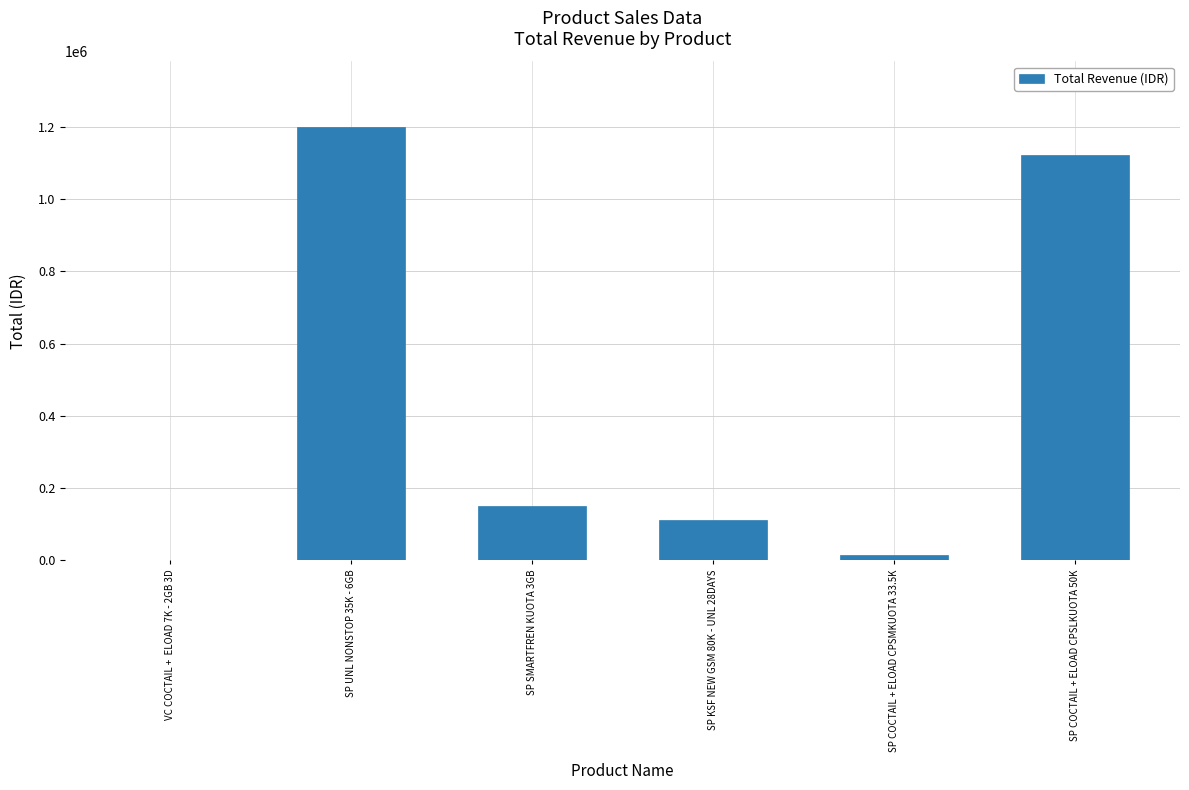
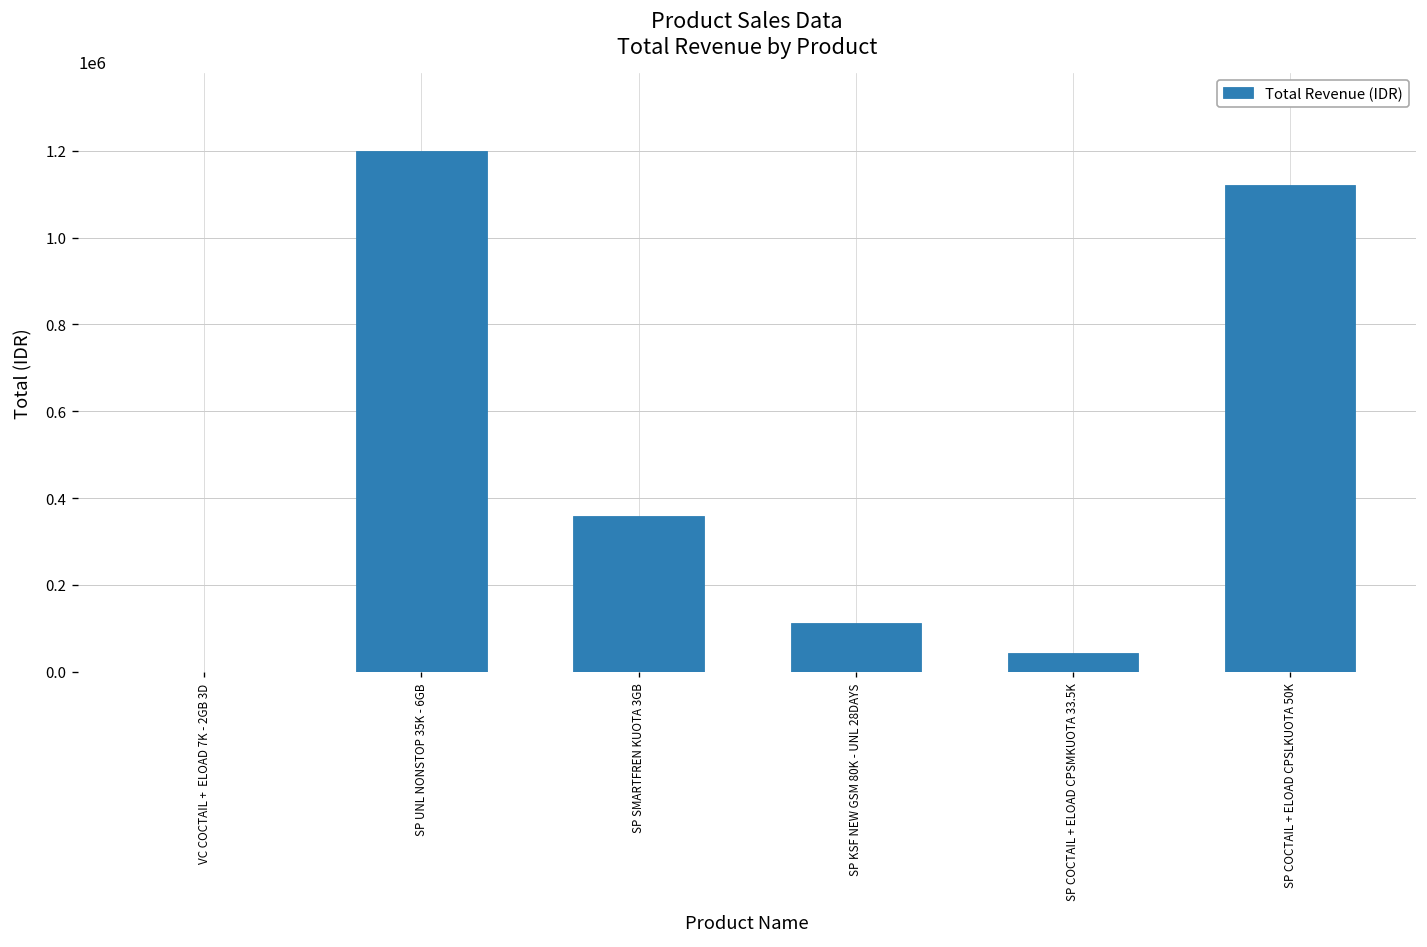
  {
    "VC COCTAIL + ELOAD 7K - 2GB 3D": 0,
    "SP UNL NONSTOP 35K - 6GB": 1200000,
-   "SP SMARTFREN KUOTA 3GB": 150000,
+   "SP SMARTFREN KUOTA 3GB": 360000,
    "SP KSF NEW GSM 80K - UNL 28DAYS": 110000,
-   "SP COCTAIL + ELOAD CPSMKUOTA 33.5K": 10000,
+   "SP COCTAIL + ELOAD CPSMKUOTA 33.5K": 40000,
    "SP COCTAIL + ELOAD CPSLKUOTA 50K": 1120000
  }
